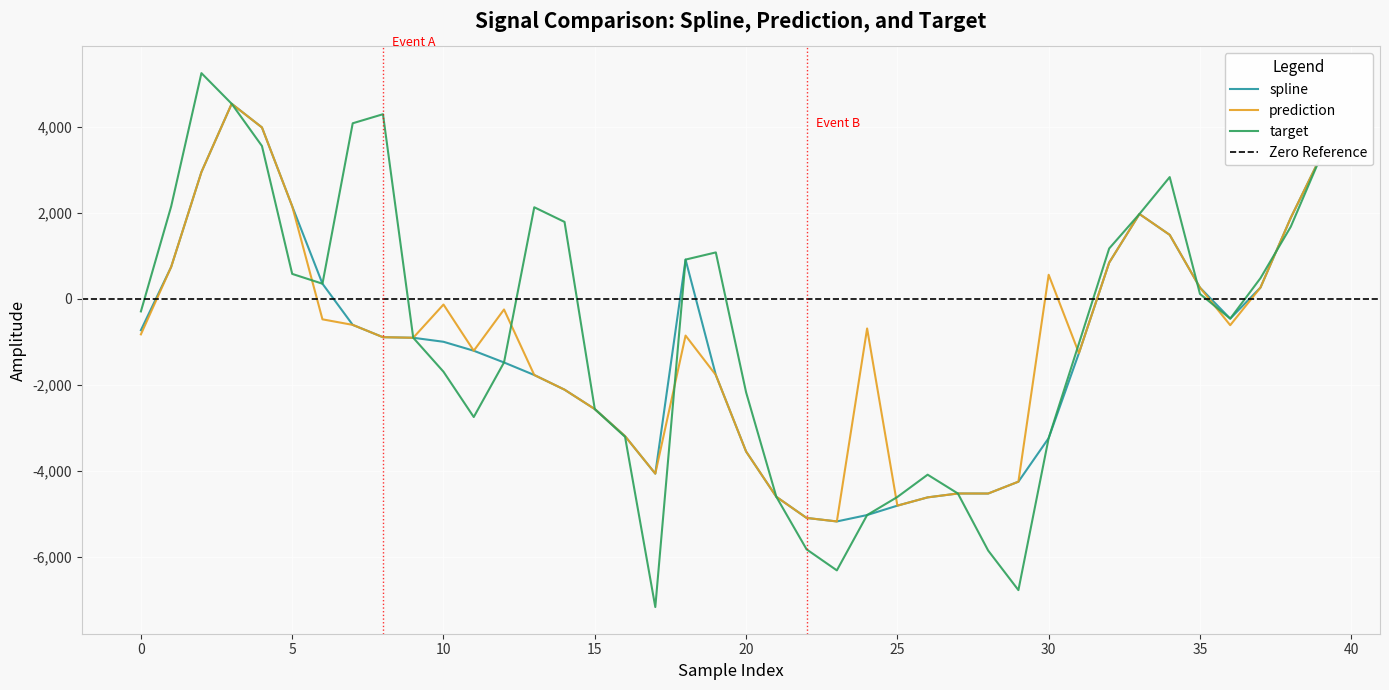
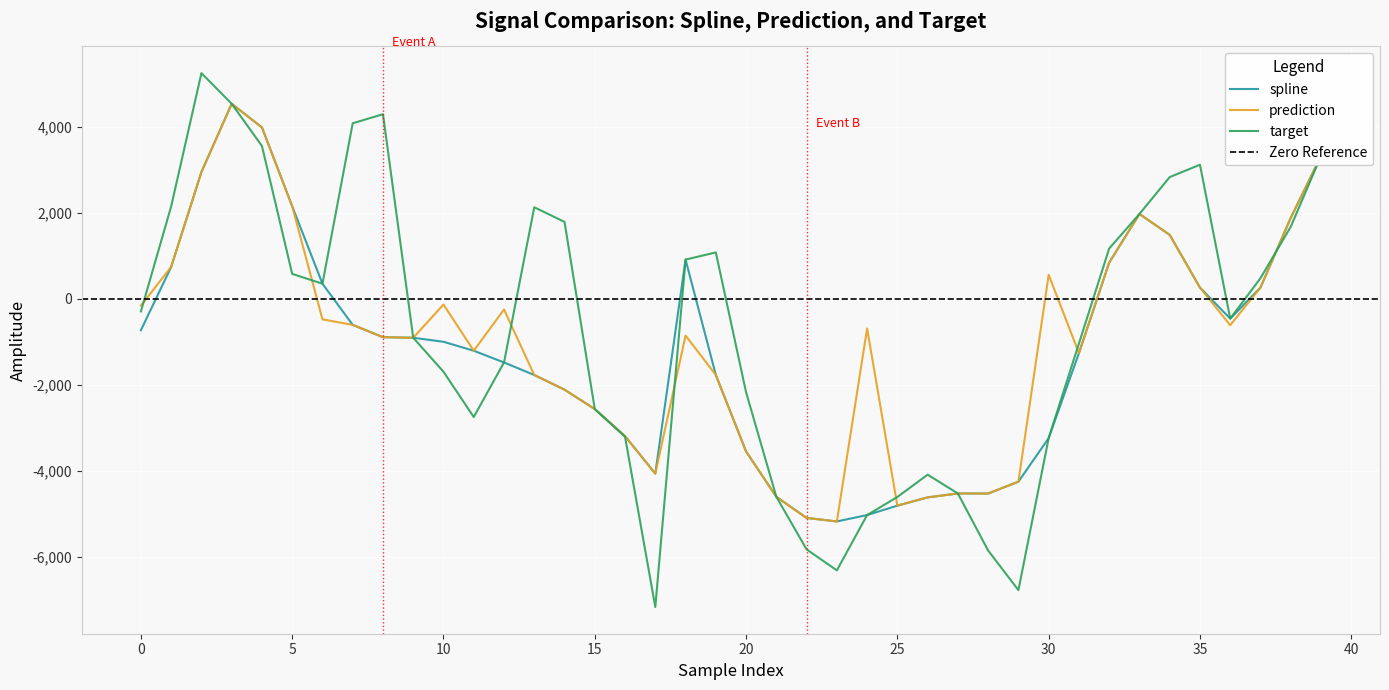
  {
    "spline": {
      "0": "-700",
      "10": "-1,000"
    },
    "prediction": {
-     "0": "-800",
+     "0": "-200",
      "10": "-100",
      "30": "600"
    },
    "target": {
      "0": "-300",
      "5": "600",
      "10": "-1,700",
      "20": "-2,200",
      "25": "-4,600",
-     "35": "100"
+     "35": "3,100"
    }
  }
